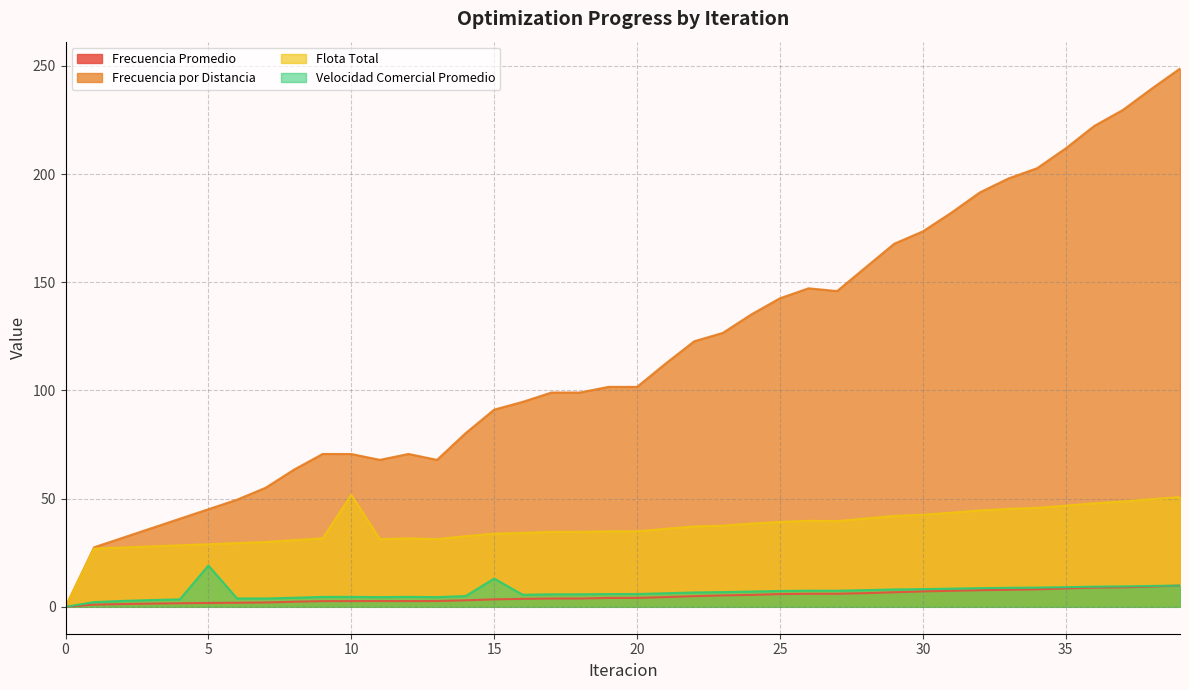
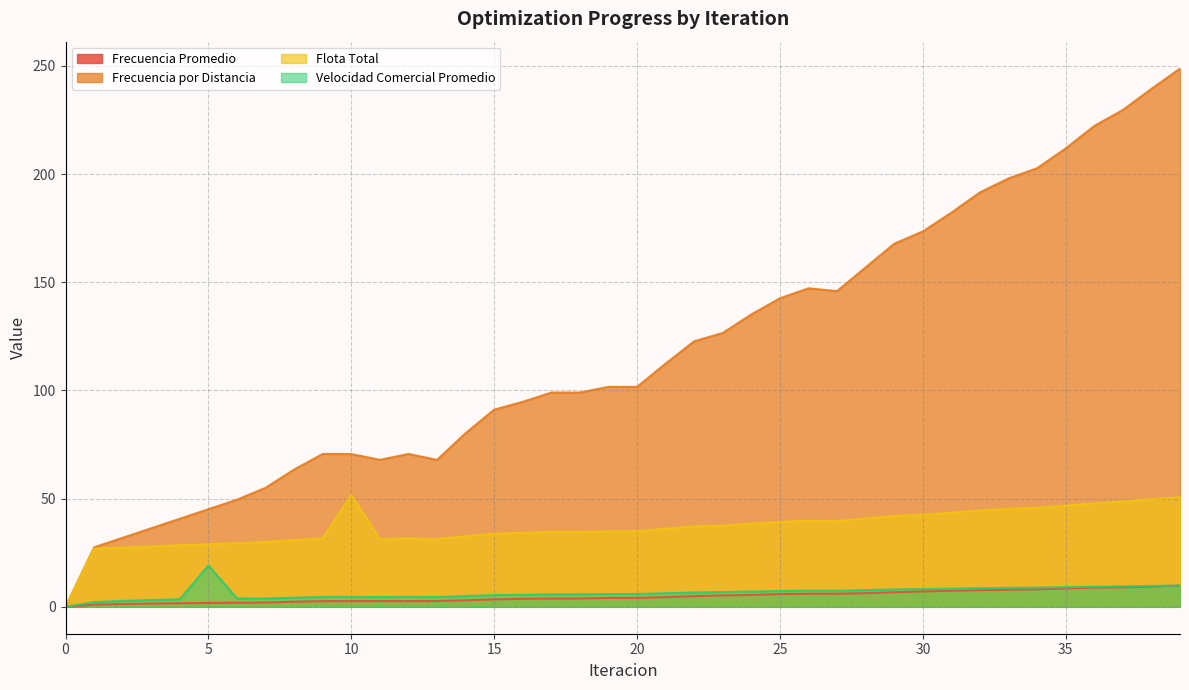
  {
    "Flota Total": {
      "5": 29,
      "10": 52,
      "15": 34,
      "20": 35,
      "25": 39,
      "30": 43,
      "35": 47
    },
    "Velocidad Comercial Promedio": {
      "5": 19,
      "10": 5,
-     "15": 13,
+     "15": 5,
      "20": 6,
      "25": 7
    }
  }
